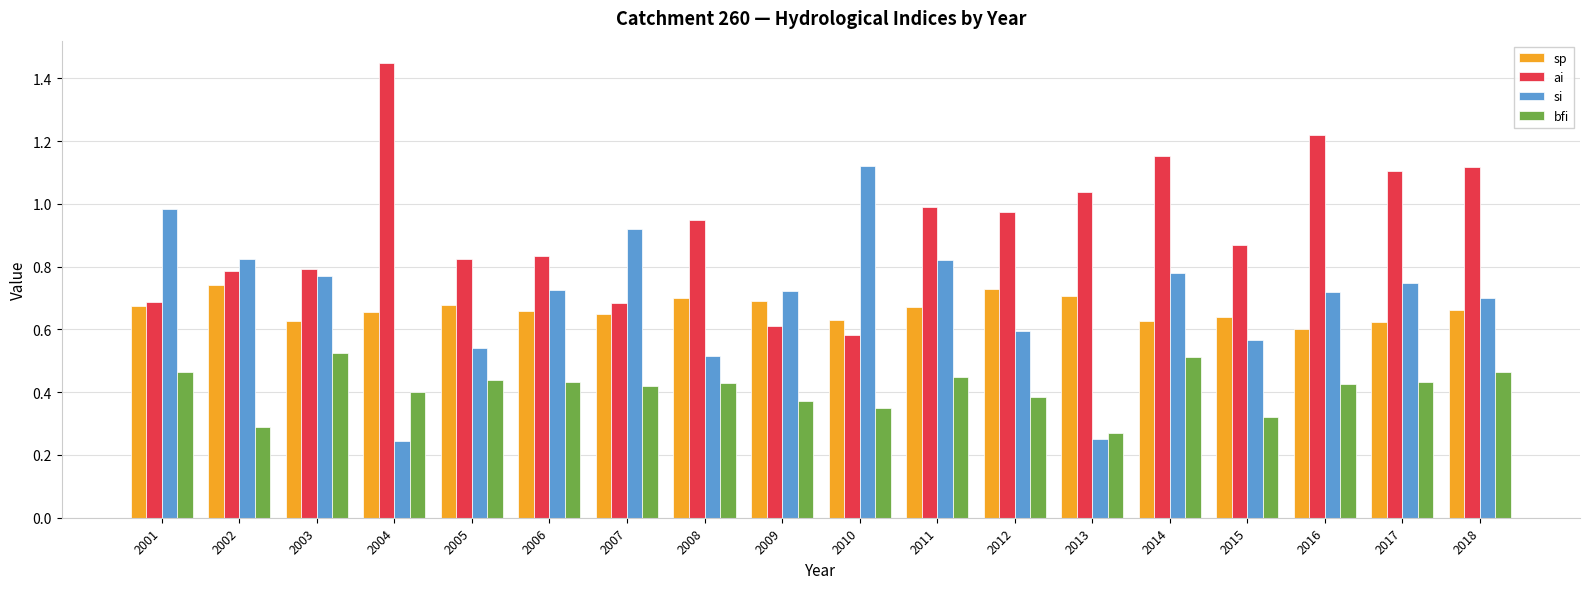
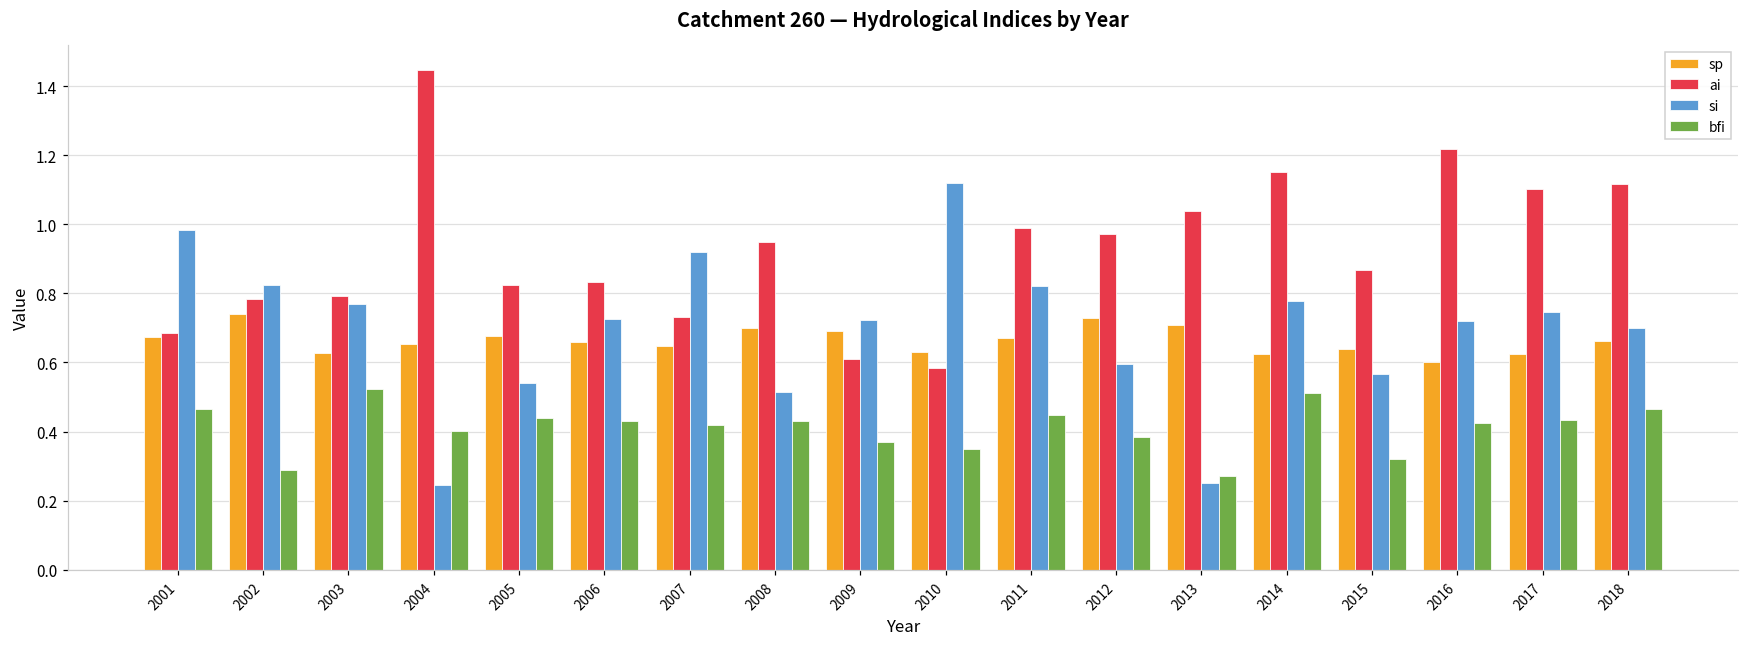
  {
    "sp": {
      "2001": 0.67,
      "2002": 0.74,
      "2003": 0.63,
      "2004": 0.65,
      "2005": 0.68,
      "2006": 0.66,
      "2007": 0.65,
      "2008": 0.70,
      "2009": 0.69,
      "2010": 0.63,
      "2011": 0.67,
      "2012": 0.73,
      "2013": 0.71,
      "2014": 0.63,
      "2015": 0.64,
      "2016": 0.60,
      "2017": 0.62,
      "2018": 0.66
    },
    "ai": {
      "2001": 0.69,
      "2002": 0.79,
      "2003": 0.79,
      "2004": 1.45,
      "2005": 0.83,
      "2006": 0.83,
-     "2007": 0.68,
+     "2007": 0.73,
      "2008": 0.95,
      "2009": 0.61,
      "2010": 0.58,
      "2011": 0.99,
      "2012": 0.97,
      "2013": 1.04,
      "2014": 1.15,
      "2015": 0.87,
      "2016": 1.22,
      "2017": 1.10,
      "2018": 1.12
    },
    "si": {
      "2001": 0.98,
      "2002": 0.82,
      "2003": 0.77,
      "2004": 0.25,
      "2005": 0.54,
      "2006": 0.73,
      "2007": 0.92,
      "2008": 0.52,
      "2009": 0.72,
      "2010": 1.12,
      "2011": 0.82,
      "2012": 0.60,
      "2013": 0.25,
      "2014": 0.78,
      "2015": 0.57,
      "2016": 0.72,
      "2017": 0.75,
      "2018": 0.70
    },
    "bfi": {
      "2001": 0.47,
      "2002": 0.29,
      "2003": 0.52,
      "2004": 0.40,
      "2005": 0.44,
      "2006": 0.43,
      "2007": 0.42,
      "2008": 0.43,
      "2009": 0.37,
      "2010": 0.35,
      "2011": 0.45,
      "2012": 0.38,
      "2013": 0.27,
      "2014": 0.51,
      "2015": 0.32,
      "2016": 0.43,
      "2017": 0.43,
      "2018": 0.47
    }
  }
